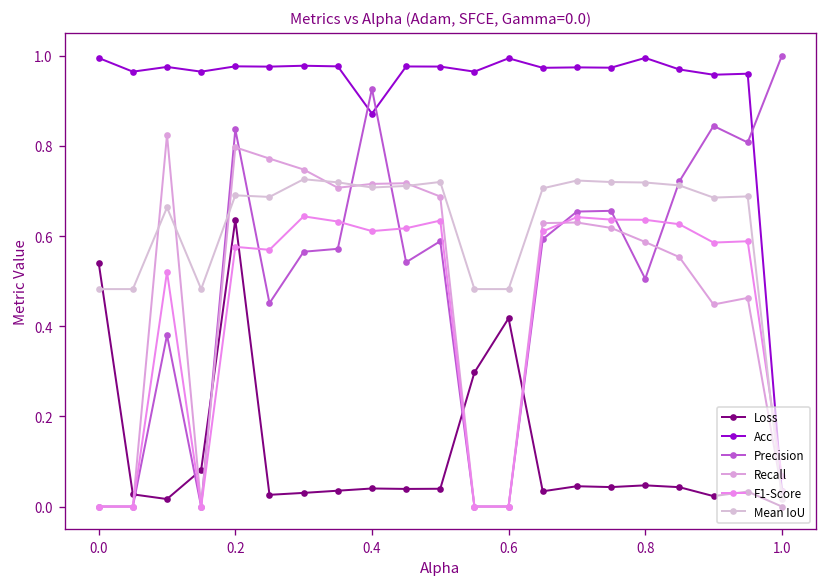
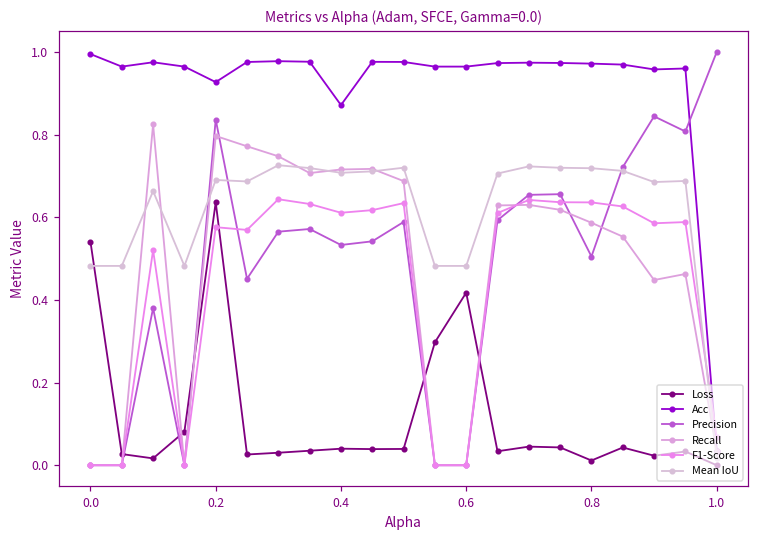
  {
    "Loss": {
      "0.0": 0.54,
      "0.2": 0.64,
      "0.4": 0.04,
      "0.6": 0.42,
-     "0.8": 0.05
+     "0.8": 0.01
    },
    "Acc": {
      "0.0": 1.00,
-     "0.2": 0.98,
+     "0.2": 0.93,
      "0.4": 0.87,
-     "0.6": 0.99,
-     "0.8": 1.00
+     "0.6": 0.96,
+     "0.8": 0.97
    },
    "Precision": {
      "0.2": 0.84,
-     "0.4": 0.93,
+     "0.4": 0.53,
      "0.8": 0.51,
      "1.0": 1.00
    }
  }
